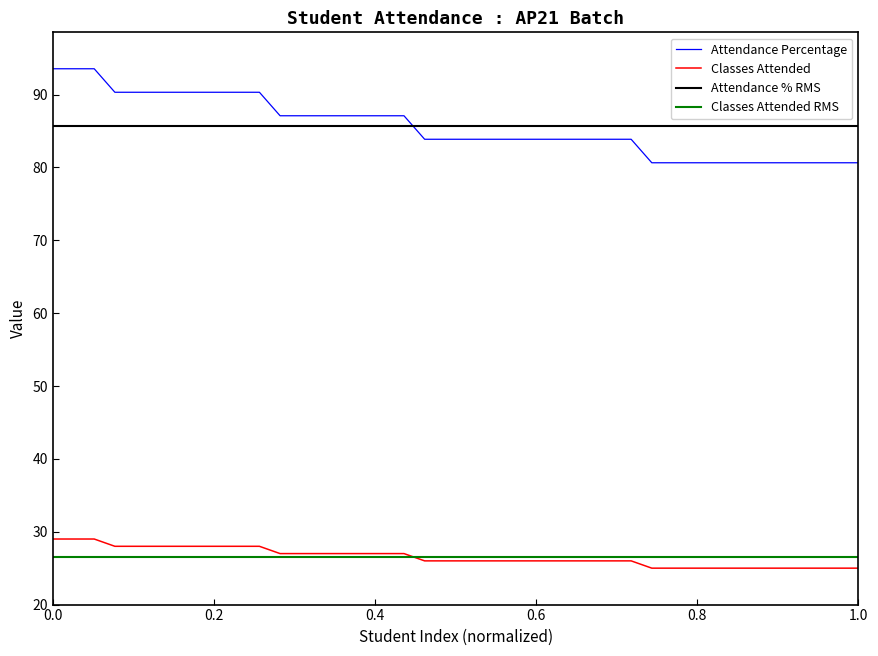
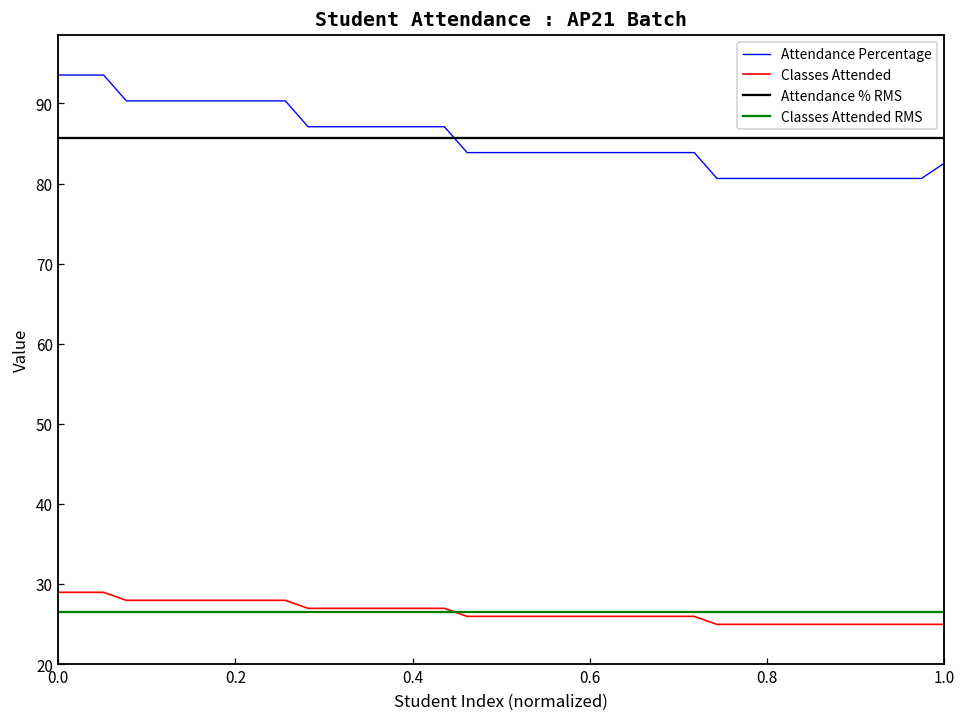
  {
    "Attendance Percentage": {
      "0.0": 94,
-     "1.0": 81
+     "1.0": 83
    },
    "Classes Attended": {
      "0.0": 29,
      "1.0": 25
    }
  }
